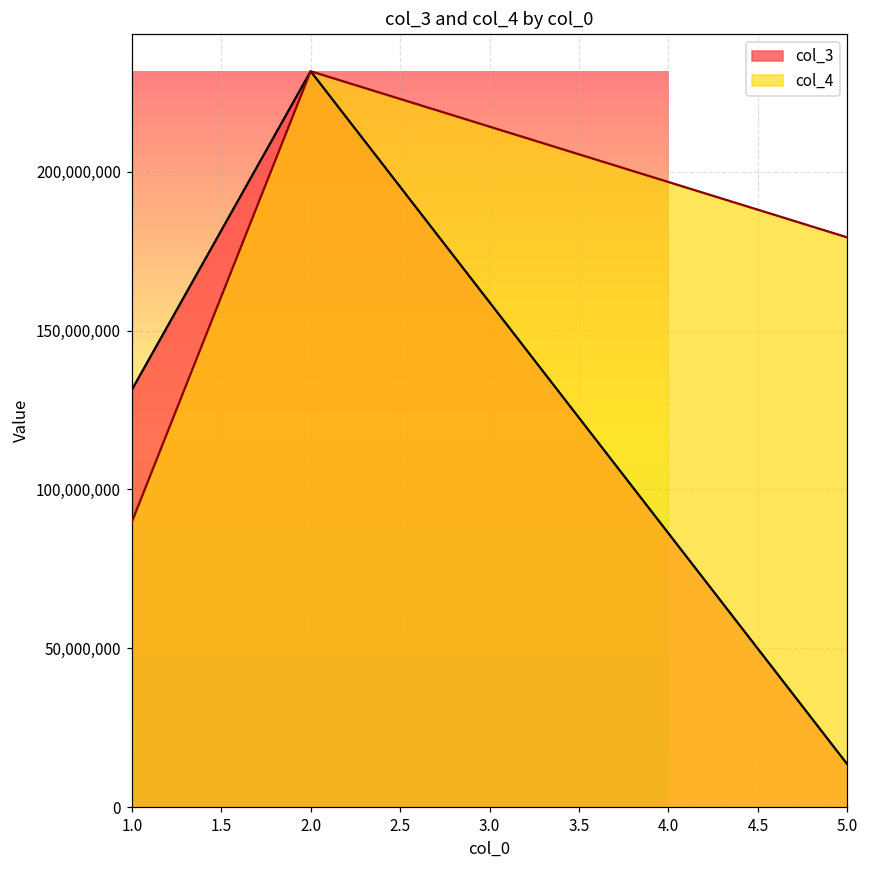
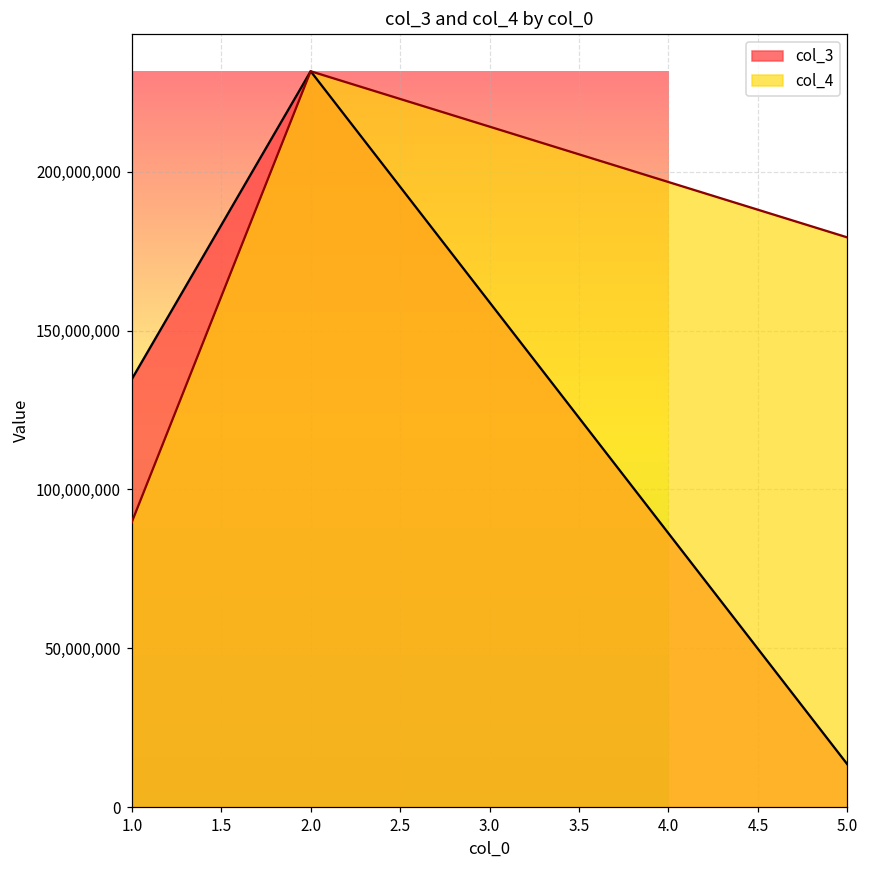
  {
    "col_3": {
-     "1.0": "131,000,000",
+     "1.0": "135,000,000",
      "5.0": "13,000,000"
    },
    "col_4": {
      "1.0": "90,000,000",
      "5.0": "179,000,000"
    }
  }
